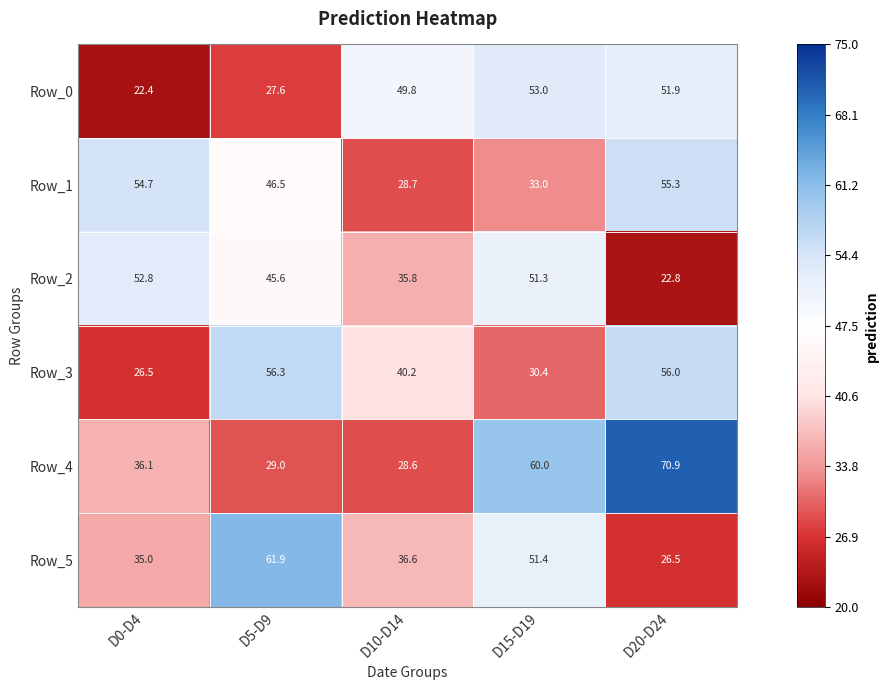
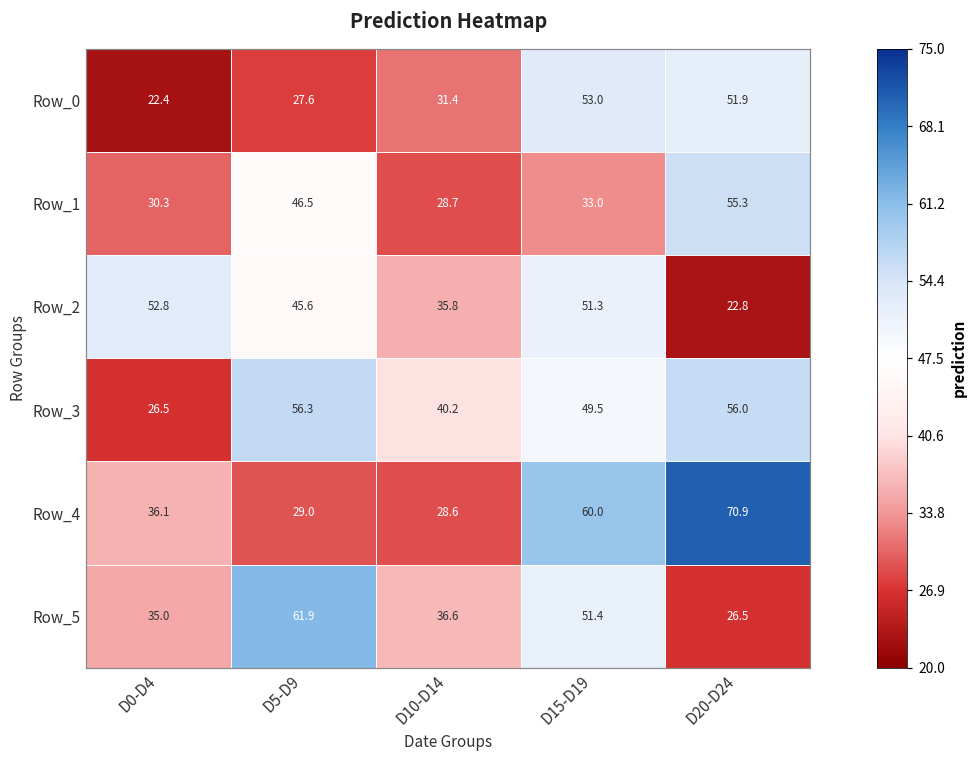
  {
    "Row_0": {
      "D0-D4": 22.4,
      "D5-D9": 27.6,
-     "D10-D14": 49.8,
+     "D10-D14": 31.4,
      "D15-D19": 53.0,
      "D20-D24": 51.9
    },
    "Row_1": {
-     "D0-D4": 54.7,
+     "D0-D4": 30.3,
      "D5-D9": 46.5,
      "D10-D14": 28.7,
      "D15-D19": 33.0,
      "D20-D24": 55.3
    },
    "Row_2": {
      "D0-D4": 52.8,
      "D5-D9": 45.6,
      "D10-D14": 35.8,
      "D15-D19": 51.3,
      "D20-D24": 22.8
    },
    "Row_3": {
      "D0-D4": 26.5,
      "D5-D9": 56.3,
      "D10-D14": 40.2,
-     "D15-D19": 30.4,
+     "D15-D19": 49.5,
      "D20-D24": 56.0
    },
    "Row_4": {
      "D0-D4": 36.1,
      "D5-D9": 29.0,
      "D10-D14": 28.6,
      "D15-D19": 60.0,
      "D20-D24": 70.9
    },
    "Row_5": {
      "D0-D4": 35.0,
      "D5-D9": 61.9,
      "D10-D14": 36.6,
      "D15-D19": 51.4,
      "D20-D24": 26.5
    }
  }
